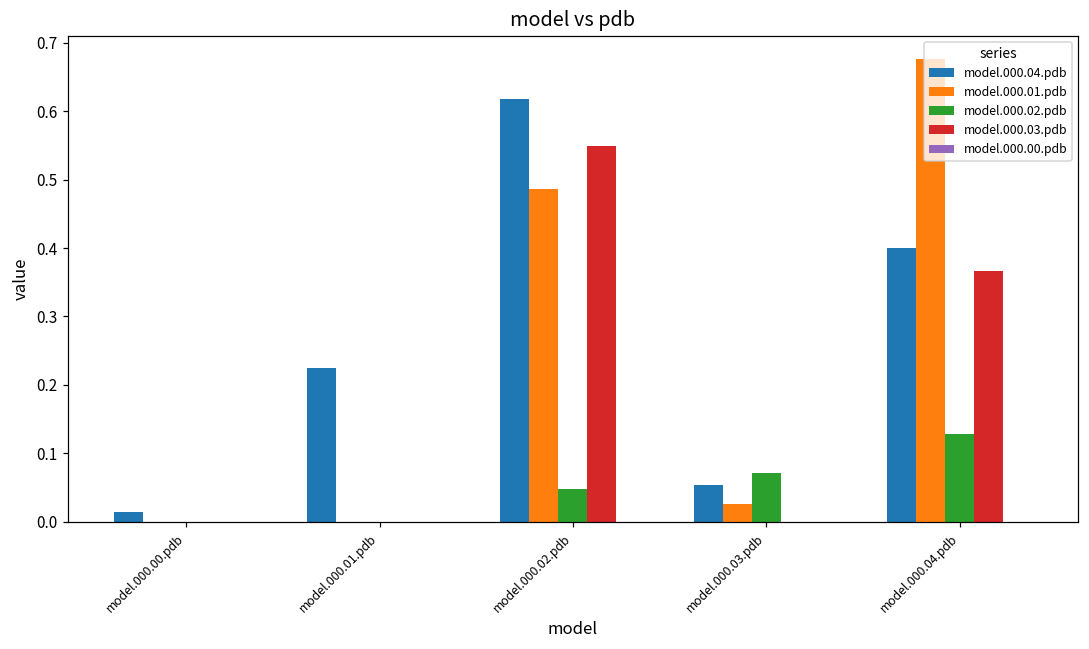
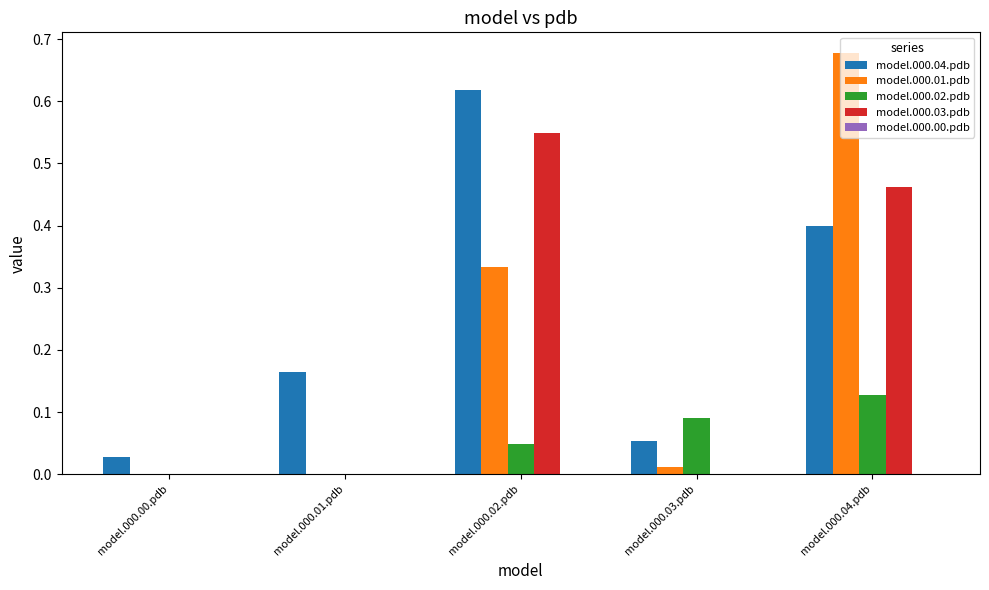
  {
    "model.000.04.pdb": {
-     "model.000.00.pdb": 0.01,
-     "model.000.01.pdb": 0.22,
+     "model.000.00.pdb": 0.03,
+     "model.000.01.pdb": 0.16,
      "model.000.02.pdb": 0.62,
      "model.000.03.pdb": 0.05,
      "model.000.04.pdb": 0.40
    },
    "model.000.01.pdb": {
      "model.000.00.pdb": 0.00,
      "model.000.01.pdb": 0.00,
-     "model.000.02.pdb": 0.49,
-     "model.000.03.pdb": 0.03
+     "model.000.02.pdb": 0.33,
+     "model.000.03.pdb": 0.01
    },
    "model.000.02.pdb": {
      "model.000.00.pdb": 0.00,
      "model.000.01.pdb": 0.00,
      "model.000.02.pdb": 0.05,
-     "model.000.03.pdb": 0.07,
+     "model.000.03.pdb": 0.09,
      "model.000.04.pdb": 0.13
    },
    "model.000.03.pdb": {
      "model.000.00.pdb": 0.00,
      "model.000.01.pdb": 0.00,
      "model.000.02.pdb": 0.55,
      "model.000.03.pdb": 0.00,
-     "model.000.04.pdb": 0.37
+     "model.000.04.pdb": 0.46
    },
    "model.000.00.pdb": {
      "model.000.00.pdb": 0.00,
      "model.000.01.pdb": 0.00,
      "model.000.02.pdb": 0.00,
      "model.000.03.pdb": 0.00,
      "model.000.04.pdb": 0.00
    }
  }
